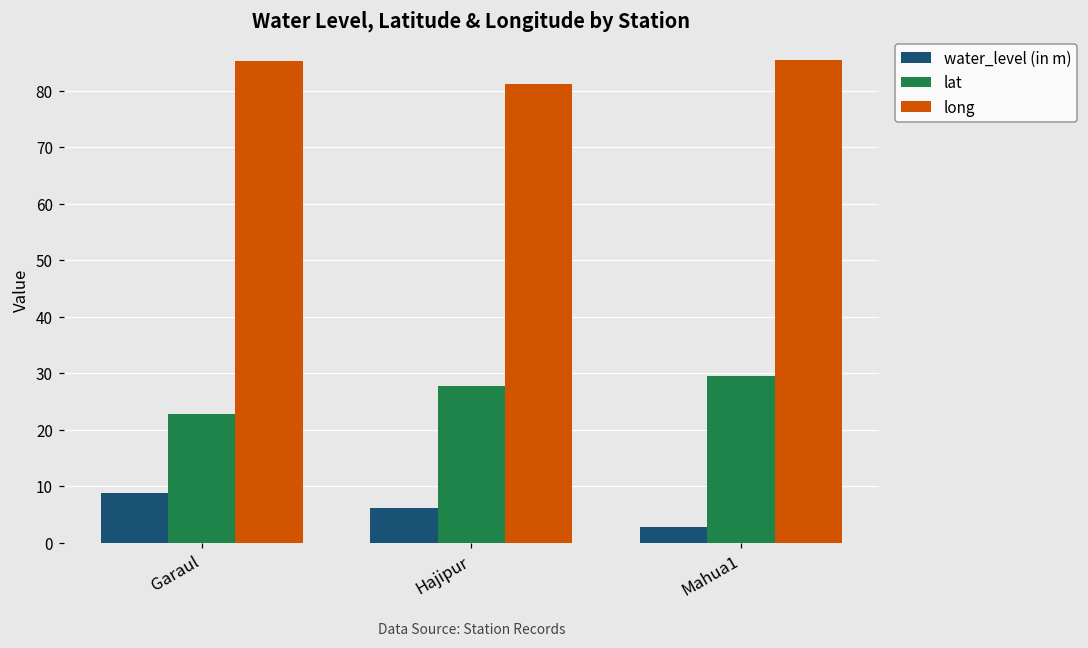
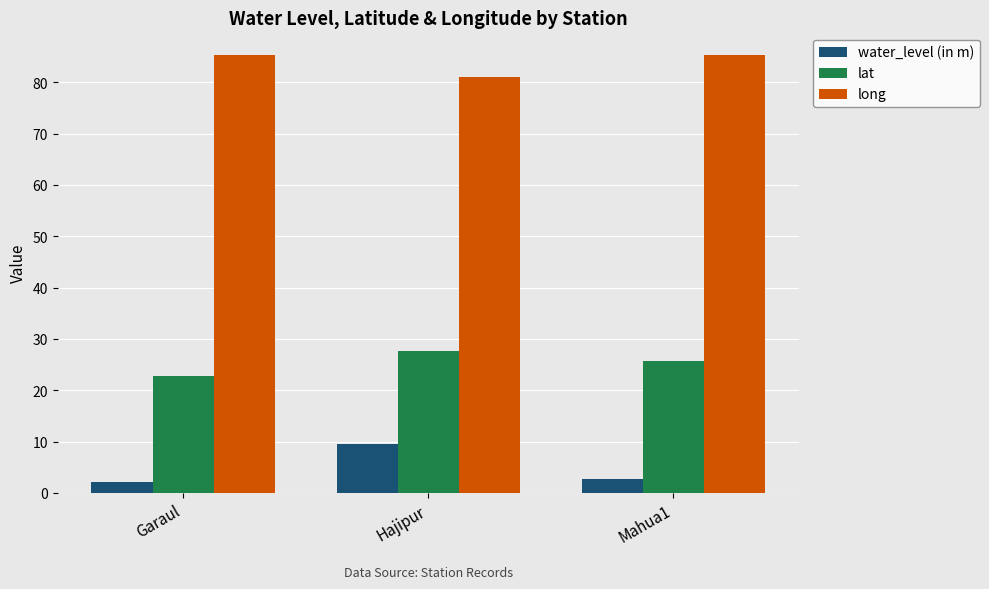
  {
    "water_level (in m)": {
-     "Garaul": 9,
-     "Hajipur": 6,
+     "Garaul": 2,
+     "Hajipur": 10,
      "Mahua1": 3
    },
    "lat": {
      "Garaul": 23,
      "Hajipur": 28,
-     "Mahua1": 30
+     "Mahua1": 26
    },
    "long": {
      "Garaul": 85,
      "Hajipur": 81,
      "Mahua1": 85
    }
  }
